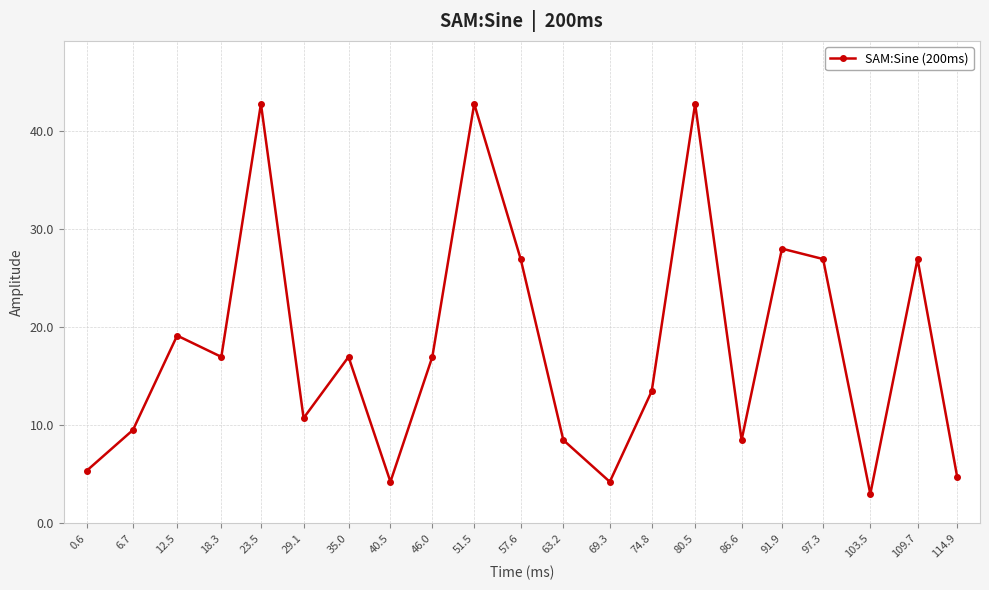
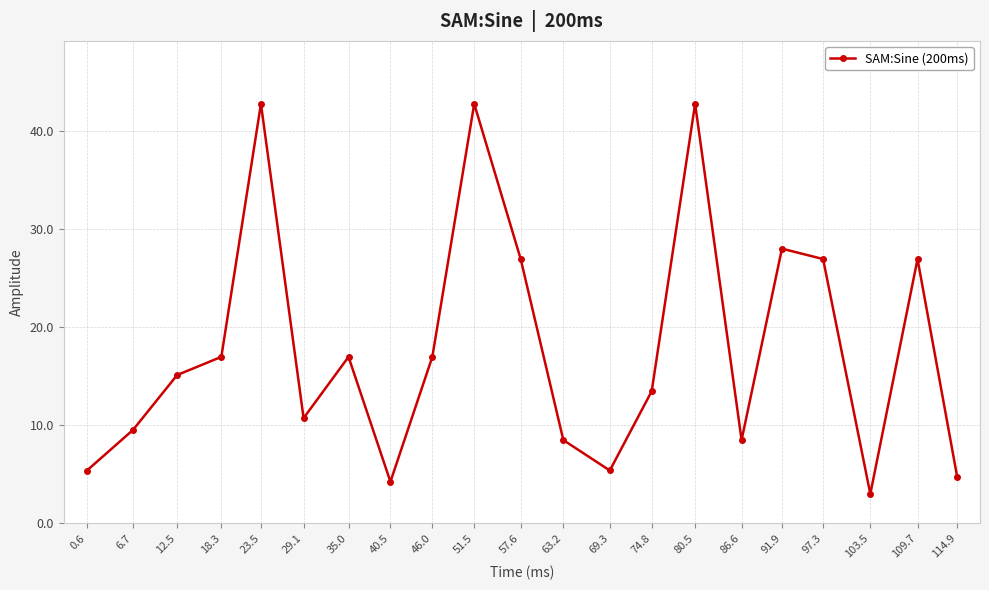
  {
    "0.6": 5,
    "6.7": 10,
-   "12.5": 19,
+   "12.5": 15,
    "18.3": 17,
    "23.5": 43,
    "29.1": 11,
    "35.0": 17,
    "40.5": 4,
    "46.0": 17,
    "51.5": 43,
    "57.6": 27,
    "63.2": 8,
-   "69.3": 4,
+   "69.3": 5,
    "74.8": 13,
    "80.5": 43,
    "86.6": 8,
    "91.9": 28,
    "97.3": 27,
    "103.5": 3,
    "109.7": 27,
    "114.9": 5
  }
